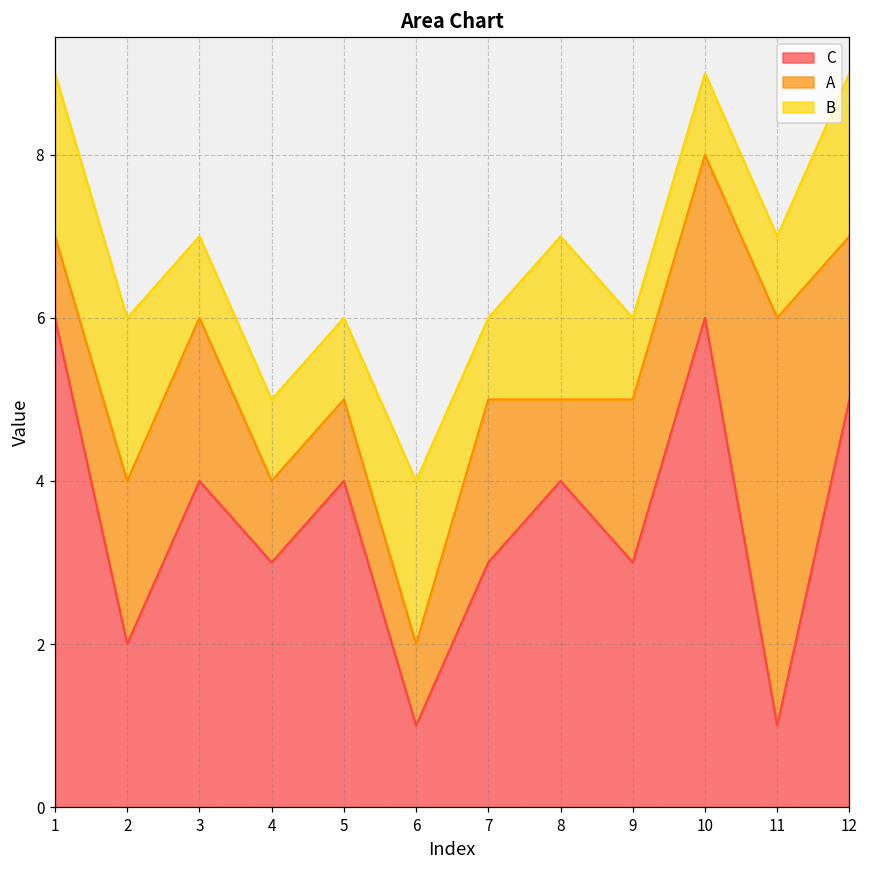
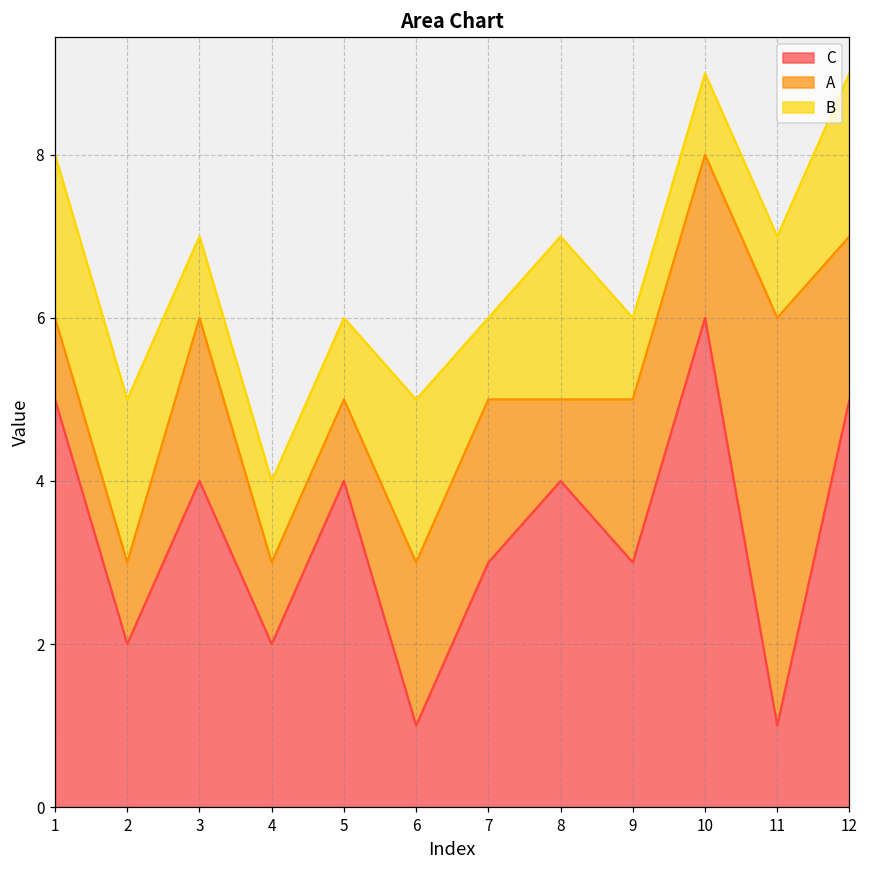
  {
    "C": {
-     "1": 6,
+     "1": 5,
      "2": 2,
      "3": 4,
-     "4": 3,
+     "4": 2,
      "5": 4,
      "6": 1,
      "7": 3,
      "8": 4,
      "9": 3,
      "10": 6,
      "11": 1,
      "12": 5
    },
    "A": {
      "1": 1,
-     "2": 2,
+     "2": 1,
      "3": 2,
      "4": 1,
      "5": 1,
-     "6": 1,
+     "6": 2,
      "7": 2,
      "8": 1,
      "9": 2,
      "10": 2,
      "11": 5,
      "12": 2
    },
    "B": {
      "1": 2,
      "2": 2,
      "3": 1,
      "4": 1,
      "5": 1,
      "6": 2,
      "7": 1,
      "8": 2,
      "9": 1,
      "10": 1,
      "11": 1,
      "12": 2
    }
  }
